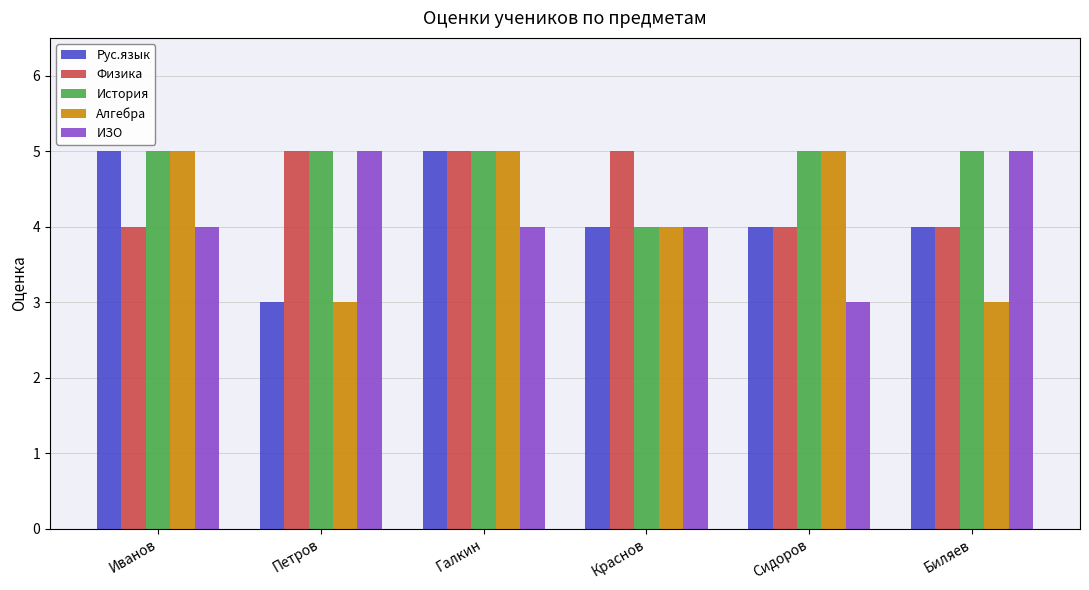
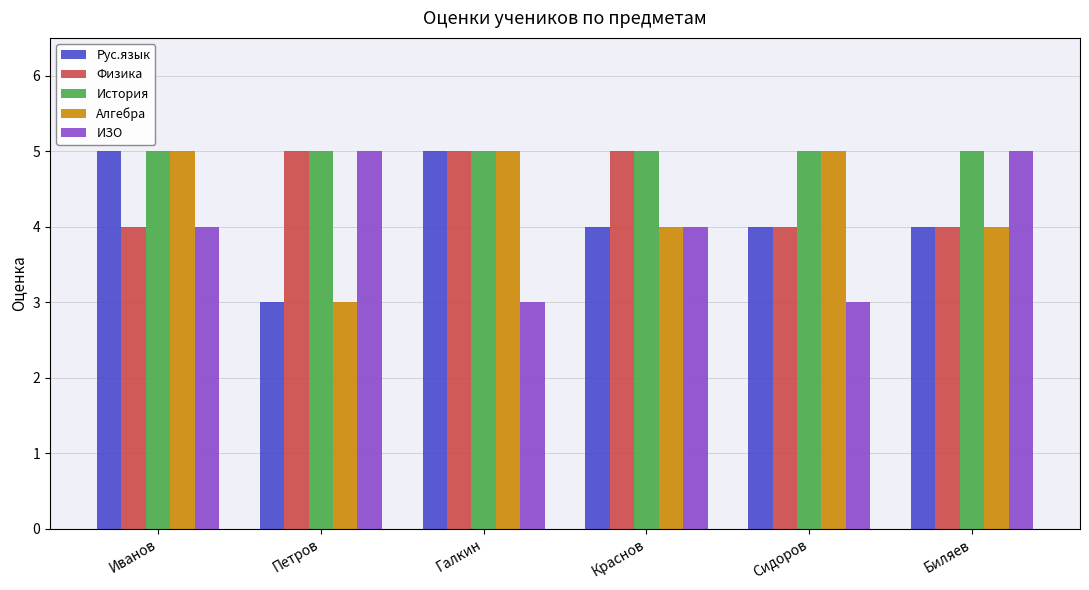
  {
    "Рус.язык": {
      "Иванов": 5,
      "Петров": 3,
      "Галкин": 5,
      "Краснов": 4,
      "Сидоров": 4,
      "Биляев": 4
    },
    "Физика": {
      "Иванов": 4,
      "Петров": 5,
      "Галкин": 5,
      "Краснов": 5,
      "Сидоров": 4,
      "Биляев": 4
    },
    "История": {
      "Иванов": 5,
      "Петров": 5,
      "Галкин": 5,
-     "Краснов": 4,
+     "Краснов": 5,
      "Сидоров": 5,
      "Биляев": 5
    },
    "Алгебра": {
      "Иванов": 5,
      "Петров": 3,
      "Галкин": 5,
      "Краснов": 4,
      "Сидоров": 5,
-     "Биляев": 3
+     "Биляев": 4
    },
    "ИЗО": {
      "Иванов": 4,
      "Петров": 5,
-     "Галкин": 4,
+     "Галкин": 3,
      "Краснов": 4,
      "Сидоров": 3,
      "Биляев": 5
    }
  }
